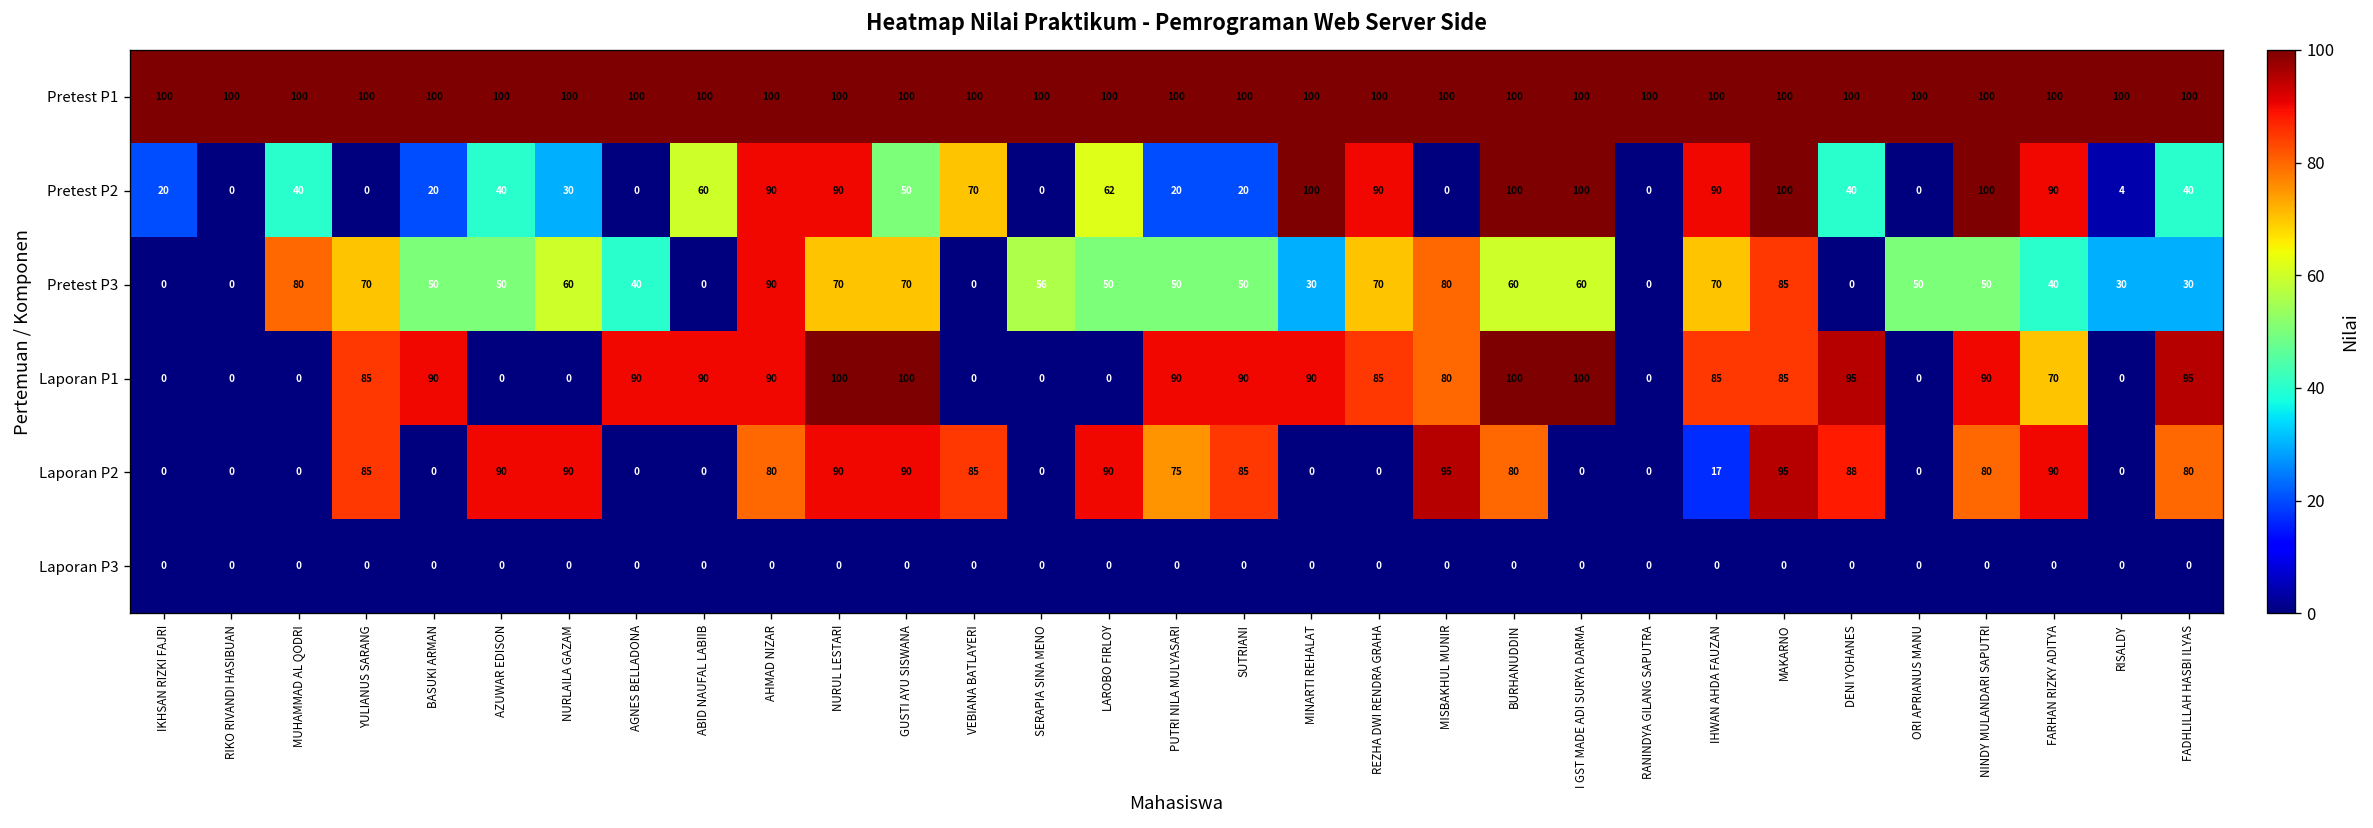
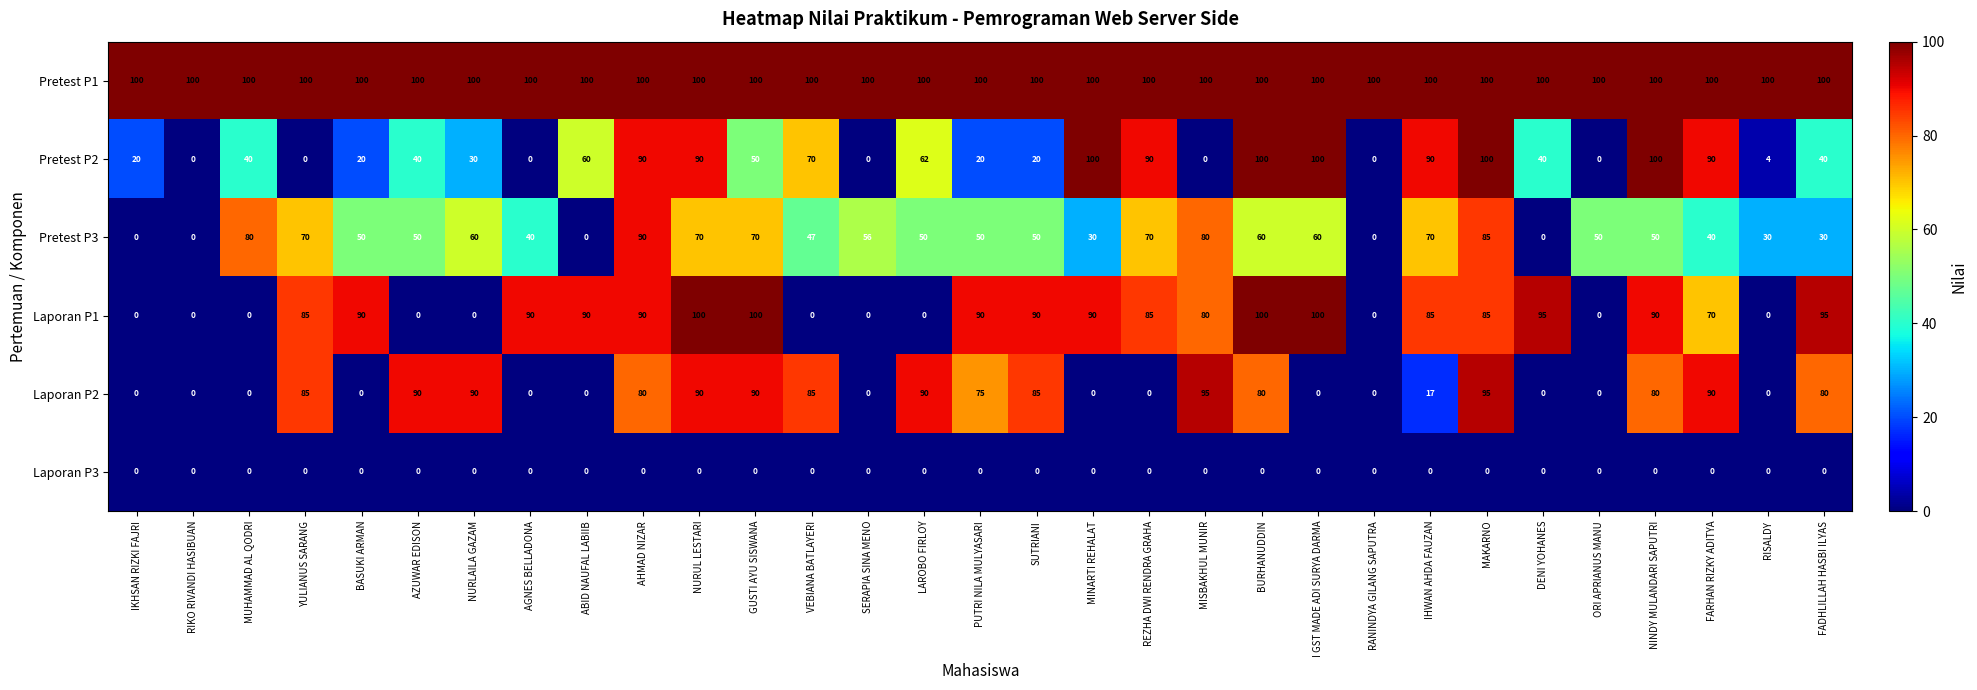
  {
    "Pretest P1": {
      "IKHSAN RIZKI FAJRI": 100,
      "RIKO RIVANDI HASIBUAN": 100,
      "MUHAMMAD AL QODRI": 100,
      "YULIANUS SARANG": 100,
      "BASUKI ARMAN": 100,
      "AZUWAR EDISON": 100,
      "NURLAILA GAZAM": 100,
      "AGNES BELLADONA": 100,
      "ABID NAUFAL LABIIB": 100,
      "AHMAD NIZAR": 100,
      "NURUL LESTARI": 100,
      "GUSTI AYU SISWANA": 100,
      "VEBIANA BATLAYERI": 100,
      "SERAPIA SINA MENO": 100,
      "LAROBO FIRLOY": 100,
      "PUTRI NILA MULYASARI": 100,
      "SUTRIANI": 100,
      "MINARTI REHALAT": 100,
      "REZHA DWI RENDRA GRAHA": 100,
      "MISBAKHUL MUNIR": 100,
      "BURHANUDDIN": 100,
      "I GST MADE ADI SURYA DARMA": 100,
      "RANINDYA GILANG SAPUTRA": 100,
      "IHWAN AHDA FAUZAN": 100,
      "MAKARNO": 100,
      "DENI YOHANES": 100,
      "ORI APRIANUS MANU": 100,
      "NINDY MULANDARI SAPUTRI": 100,
      "FARHAN RIZKY ADITYA": 100,
      "RISALDY": 100,
      "FADHLILLAH HASBI ILYAS": 100
    },
    "Pretest P2": {
      "IKHSAN RIZKI FAJRI": 20,
      "RIKO RIVANDI HASIBUAN": 0,
      "MUHAMMAD AL QODRI": 40,
      "YULIANUS SARANG": 0,
      "BASUKI ARMAN": 20,
      "AZUWAR EDISON": 40,
      "NURLAILA GAZAM": 30,
      "AGNES BELLADONA": 0,
      "ABID NAUFAL LABIIB": 60,
      "AHMAD NIZAR": 90,
      "NURUL LESTARI": 90,
      "GUSTI AYU SISWANA": 50,
      "VEBIANA BATLAYERI": 70,
      "SERAPIA SINA MENO": 0,
      "LAROBO FIRLOY": 62,
      "PUTRI NILA MULYASARI": 20,
      "SUTRIANI": 20,
      "MINARTI REHALAT": 100,
      "REZHA DWI RENDRA GRAHA": 90,
      "MISBAKHUL MUNIR": 0,
      "BURHANUDDIN": 100,
      "I GST MADE ADI SURYA DARMA": 100,
      "RANINDYA GILANG SAPUTRA": 0,
      "IHWAN AHDA FAUZAN": 90,
      "MAKARNO": 100,
      "DENI YOHANES": 40,
      "ORI APRIANUS MANU": 0,
      "NINDY MULANDARI SAPUTRI": 100,
      "FARHAN RIZKY ADITYA": 90,
      "RISALDY": 4,
      "FADHLILLAH HASBI ILYAS": 40
    },
    "Pretest P3": {
      "IKHSAN RIZKI FAJRI": 0,
      "RIKO RIVANDI HASIBUAN": 0,
      "MUHAMMAD AL QODRI": 80,
      "YULIANUS SARANG": 70,
      "BASUKI ARMAN": 50,
      "AZUWAR EDISON": 50,
      "NURLAILA GAZAM": 60,
      "AGNES BELLADONA": 40,
      "ABID NAUFAL LABIIB": 0,
      "AHMAD NIZAR": 90,
      "NURUL LESTARI": 70,
      "GUSTI AYU SISWANA": 70,
-     "VEBIANA BATLAYERI": 0,
+     "VEBIANA BATLAYERI": 47,
      "SERAPIA SINA MENO": 56,
      "LAROBO FIRLOY": 50,
      "PUTRI NILA MULYASARI": 50,
      "SUTRIANI": 50,
      "MINARTI REHALAT": 30,
      "REZHA DWI RENDRA GRAHA": 70,
      "MISBAKHUL MUNIR": 80,
      "BURHANUDDIN": 60,
      "I GST MADE ADI SURYA DARMA": 60,
      "RANINDYA GILANG SAPUTRA": 0,
      "IHWAN AHDA FAUZAN": 70,
      "MAKARNO": 85,
      "DENI YOHANES": 0,
      "ORI APRIANUS MANU": 50,
      "NINDY MULANDARI SAPUTRI": 50,
      "FARHAN RIZKY ADITYA": 40,
      "RISALDY": 30,
      "FADHLILLAH HASBI ILYAS": 30
    },
    "Laporan P1": {
      "IKHSAN RIZKI FAJRI": 0,
      "RIKO RIVANDI HASIBUAN": 0,
      "MUHAMMAD AL QODRI": 0,
      "YULIANUS SARANG": 85,
      "BASUKI ARMAN": 90,
      "AZUWAR EDISON": 0,
      "NURLAILA GAZAM": 0,
      "AGNES BELLADONA": 90,
      "ABID NAUFAL LABIIB": 90,
      "AHMAD NIZAR": 90,
      "NURUL LESTARI": 100,
      "GUSTI AYU SISWANA": 100,
      "VEBIANA BATLAYERI": 0,
      "SERAPIA SINA MENO": 0,
      "LAROBO FIRLOY": 0,
      "PUTRI NILA MULYASARI": 90,
      "SUTRIANI": 90,
      "MINARTI REHALAT": 90,
      "REZHA DWI RENDRA GRAHA": 85,
      "MISBAKHUL MUNIR": 80,
      "BURHANUDDIN": 100,
      "I GST MADE ADI SURYA DARMA": 100,
      "RANINDYA GILANG SAPUTRA": 0,
      "IHWAN AHDA FAUZAN": 85,
      "MAKARNO": 85,
      "DENI YOHANES": 95,
      "ORI APRIANUS MANU": 0,
      "NINDY MULANDARI SAPUTRI": 90,
      "FARHAN RIZKY ADITYA": 70,
      "RISALDY": 0,
      "FADHLILLAH HASBI ILYAS": 95
    },
    "Laporan P2": {
      "IKHSAN RIZKI FAJRI": 0,
      "RIKO RIVANDI HASIBUAN": 0,
      "MUHAMMAD AL QODRI": 0,
      "YULIANUS SARANG": 85,
      "BASUKI ARMAN": 0,
      "AZUWAR EDISON": 90,
      "NURLAILA GAZAM": 90,
      "AGNES BELLADONA": 0,
      "ABID NAUFAL LABIIB": 0,
      "AHMAD NIZAR": 80,
      "NURUL LESTARI": 90,
      "GUSTI AYU SISWANA": 90,
      "VEBIANA BATLAYERI": 85,
      "SERAPIA SINA MENO": 0,
      "LAROBO FIRLOY": 90,
      "PUTRI NILA MULYASARI": 75,
      "SUTRIANI": 85,
      "MINARTI REHALAT": 0,
      "REZHA DWI RENDRA GRAHA": 0,
      "MISBAKHUL MUNIR": 95,
      "BURHANUDDIN": 80,
      "I GST MADE ADI SURYA DARMA": 0,
      "RANINDYA GILANG SAPUTRA": 0,
      "IHWAN AHDA FAUZAN": 17,
      "MAKARNO": 95,
-     "DENI YOHANES": 88,
+     "DENI YOHANES": 0,
      "ORI APRIANUS MANU": 0,
      "NINDY MULANDARI SAPUTRI": 80,
      "FARHAN RIZKY ADITYA": 90,
      "RISALDY": 0,
      "FADHLILLAH HASBI ILYAS": 80
    },
    "Laporan P3": {
      "IKHSAN RIZKI FAJRI": 0,
      "RIKO RIVANDI HASIBUAN": 0,
      "MUHAMMAD AL QODRI": 0,
      "YULIANUS SARANG": 0,
      "BASUKI ARMAN": 0,
      "AZUWAR EDISON": 0,
      "NURLAILA GAZAM": 0,
      "AGNES BELLADONA": 0,
      "ABID NAUFAL LABIIB": 0,
      "AHMAD NIZAR": 0,
      "NURUL LESTARI": 0,
      "GUSTI AYU SISWANA": 0,
      "VEBIANA BATLAYERI": 0,
      "SERAPIA SINA MENO": 0,
      "LAROBO FIRLOY": 0,
      "PUTRI NILA MULYASARI": 0,
      "SUTRIANI": 0,
      "MINARTI REHALAT": 0,
      "REZHA DWI RENDRA GRAHA": 0,
      "MISBAKHUL MUNIR": 0,
      "BURHANUDDIN": 0,
      "I GST MADE ADI SURYA DARMA": 0,
      "RANINDYA GILANG SAPUTRA": 0,
      "IHWAN AHDA FAUZAN": 0,
      "MAKARNO": 0,
      "DENI YOHANES": 0,
      "ORI APRIANUS MANU": 0,
      "NINDY MULANDARI SAPUTRI": 0,
      "FARHAN RIZKY ADITYA": 0,
      "RISALDY": 0,
      "FADHLILLAH HASBI ILYAS": 0
    }
  }
